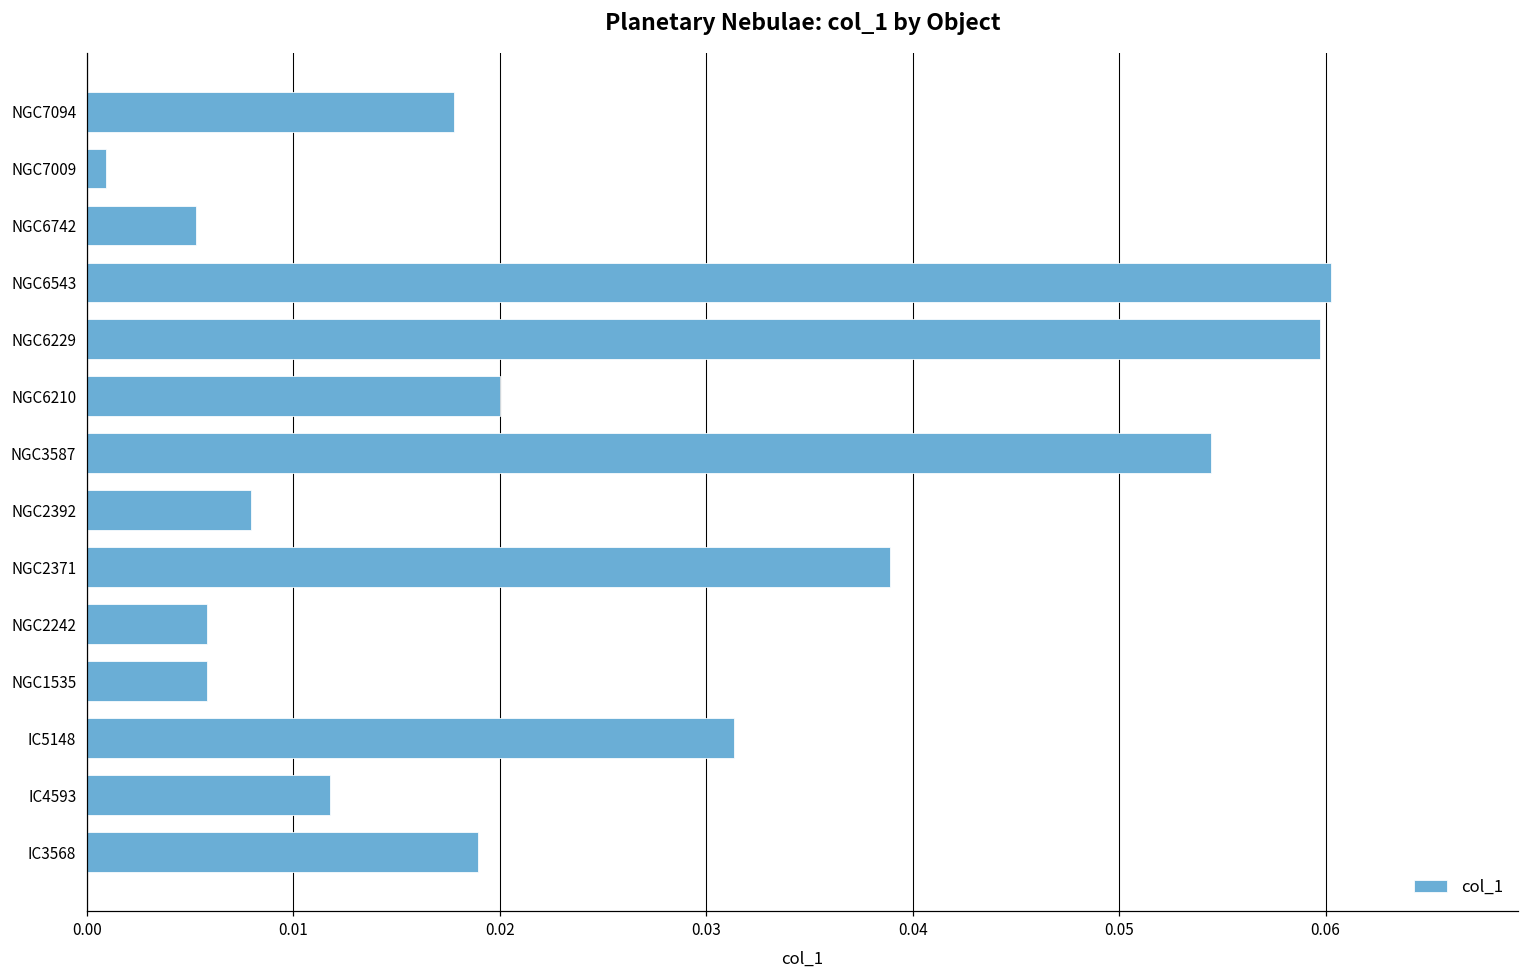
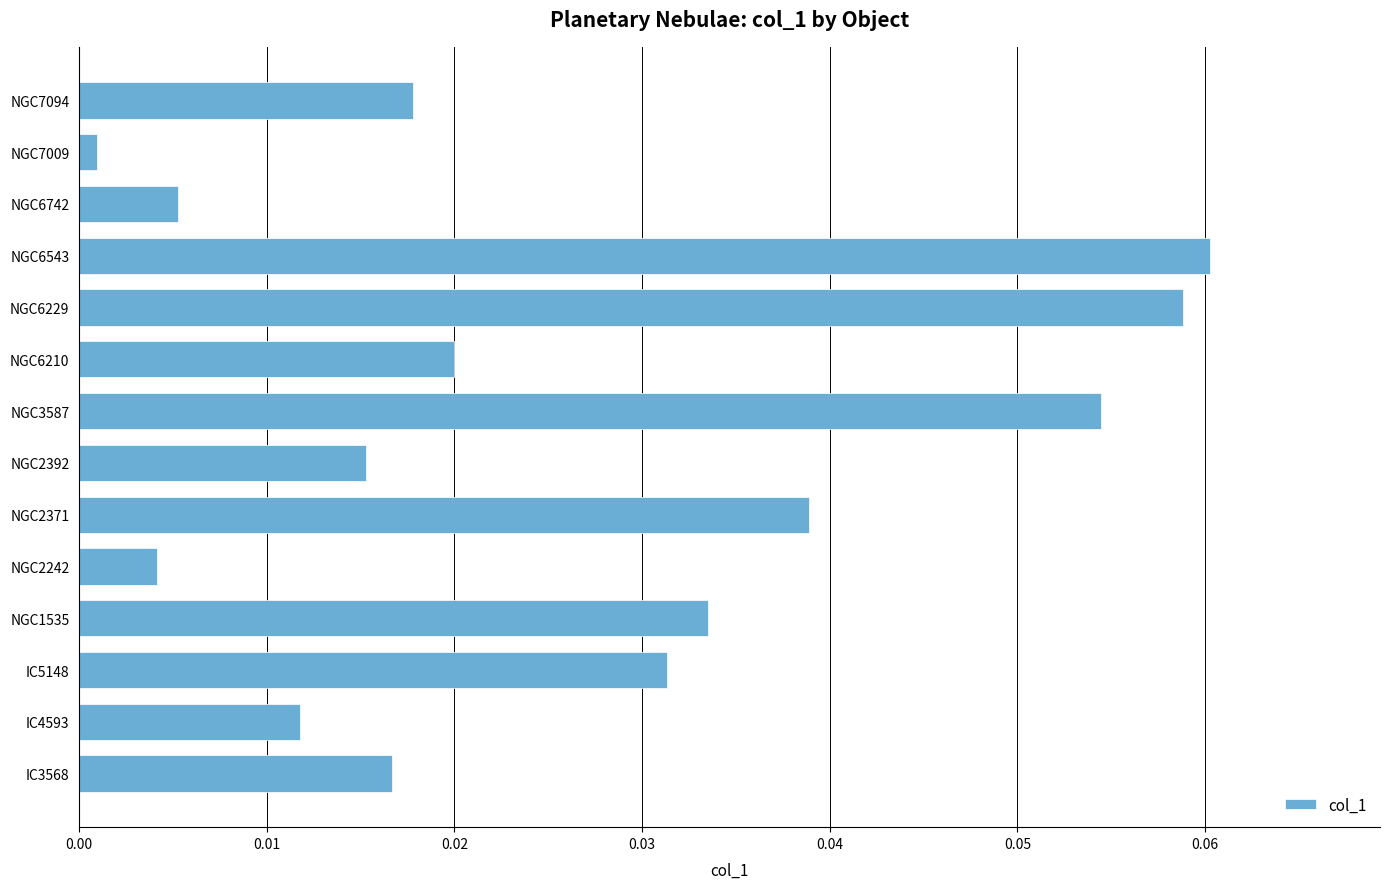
  {
    "NGC7094": 0.0178,
    "NGC7009": 0.0009,
    "NGC6742": 0.0053,
    "NGC6543": 0.0603,
-   "NGC6229": 0.0597,
+   "NGC6229": 0.0588,
    "NGC6210": 0.0200,
    "NGC3587": 0.0544,
-   "NGC2392": 0.0080,
+   "NGC2392": 0.0153,
    "NGC2371": 0.0389,
-   "NGC2242": 0.0058,
-   "NGC1535": 0.0058,
+   "NGC2242": 0.0042,
+   "NGC1535": 0.0335,
    "IC5148": 0.0313,
    "IC4593": 0.0118,
-   "IC3568": 0.0189
+   "IC3568": 0.0167
  }
